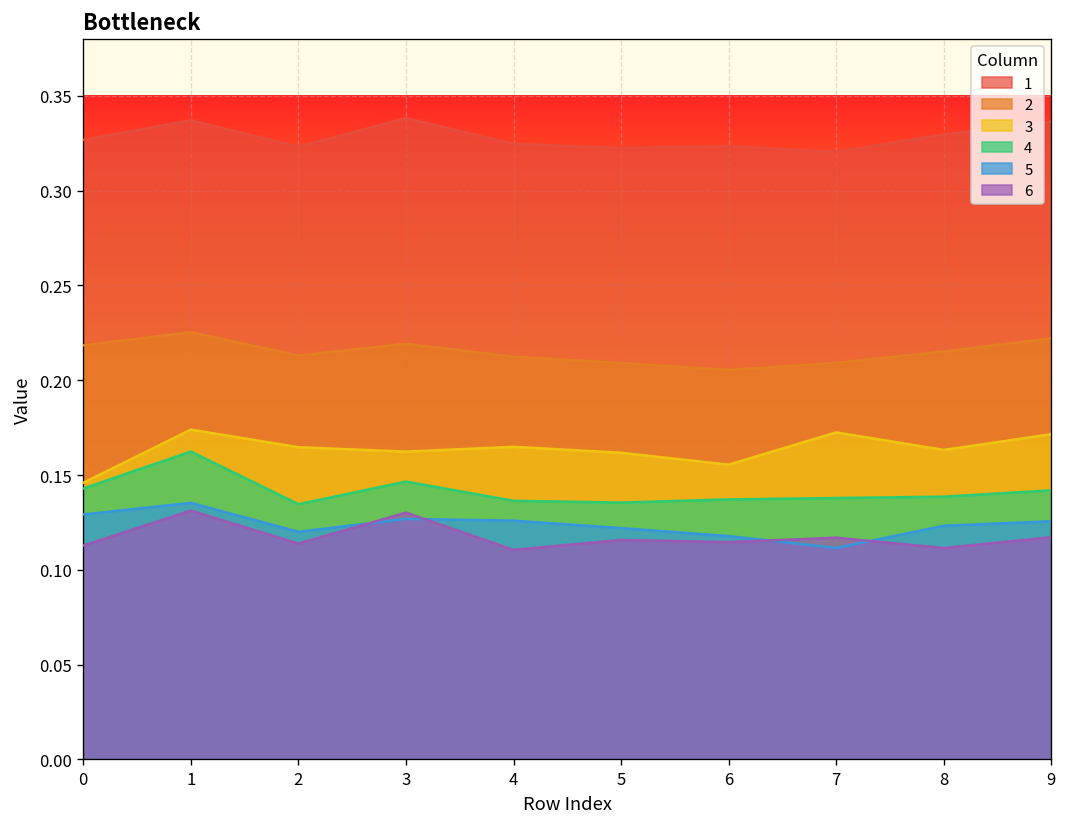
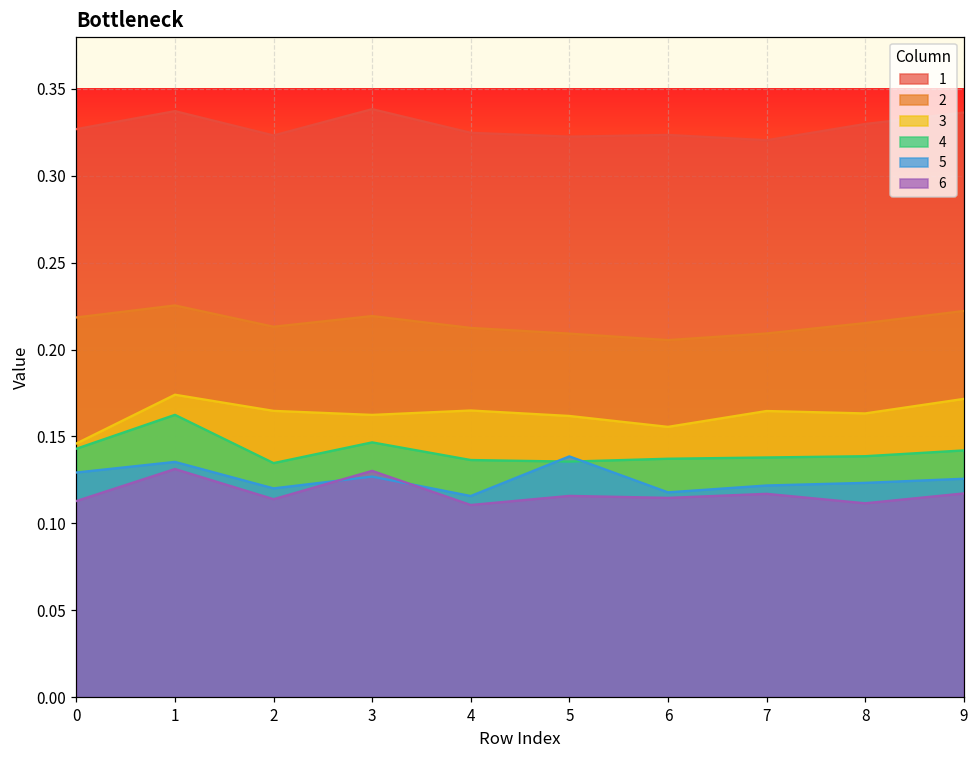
  {
    "3": {
      "0": 0.146,
      "1": 0.174,
      "2": 0.165,
      "3": 0.162,
      "4": 0.165,
      "5": 0.162,
      "6": 0.155,
-     "7": 0.173,
+     "7": 0.165,
      "8": 0.163,
      "9": 0.172
    },
    "4": {
      "0": 0.143,
      "1": 0.162,
      "2": 0.135,
      "3": 0.147,
      "4": 0.136,
      "5": 0.136,
      "6": 0.137,
      "7": 0.138,
      "8": 0.139,
      "9": 0.142
    },
    "5": {
      "0": 0.129,
      "1": 0.135,
      "2": 0.120,
      "3": 0.127,
-     "4": 0.126,
-     "5": 0.122,
+     "4": 0.116,
+     "5": 0.139,
      "6": 0.118,
-     "7": 0.112,
+     "7": 0.122,
      "8": 0.123,
      "9": 0.126
    },
    "6": {
      "0": 0.113,
      "1": 0.131,
      "2": 0.114,
      "3": 0.130,
      "4": 0.111,
      "5": 0.116,
      "6": 0.115,
      "7": 0.117,
      "8": 0.112,
      "9": 0.117
    }
  }
